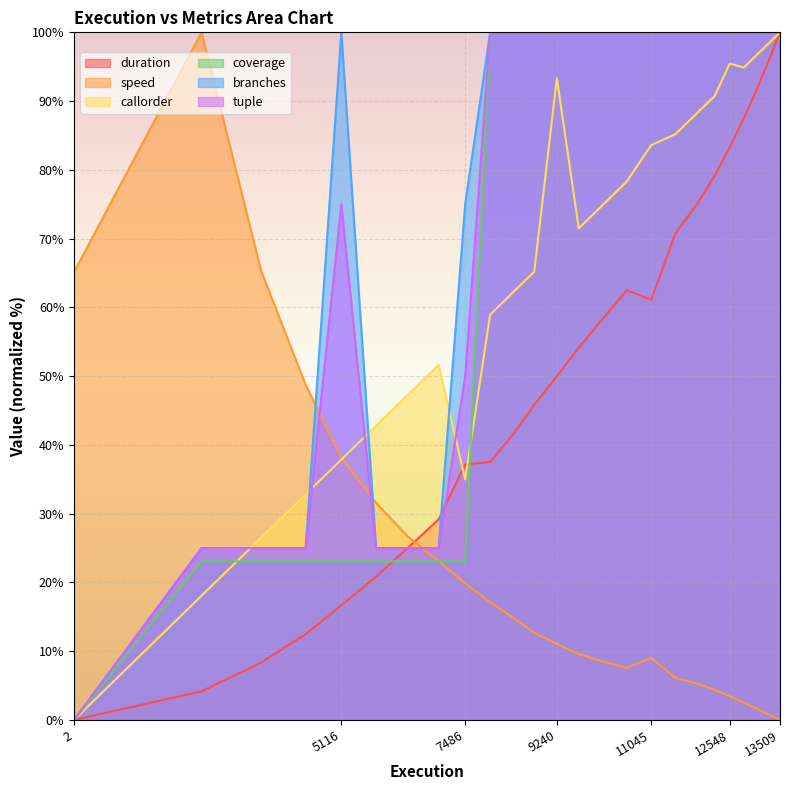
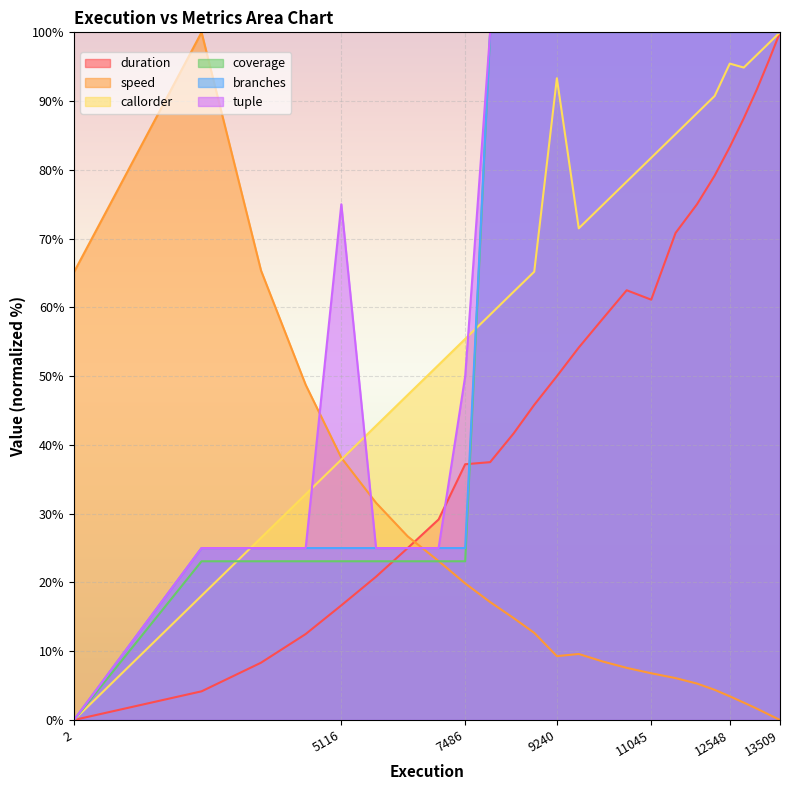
  {
    "duration": {
      "5116": "17%",
      "7486": "37%",
      "9240": "50%",
      "11045": "61%",
      "12548": "83%"
    },
    "speed": {
      "2": "65%",
      "7486": "20%",
-     "9240": "11%",
-     "11045": "9%",
+     "9240": "9%",
+     "11045": "7%",
      "12548": "3%",
      "13509": "0%"
    },
    "callorder": {
-     "7486": "35%",
+     "7486": "55%",
      "9240": "93%",
-     "11045": "84%",
+     "11045": "82%",
      "12548": "95%"
    },
    "coverage": {
      "5116": "23%",
      "7486": "23%"
    },
    "branches": {
-     "5116": "100%",
-     "7486": "75%"
+     "5116": "25%",
+     "7486": "25%"
    },
    "tuple": {
      "5116": "75%",
      "7486": "50%"
    }
  }
